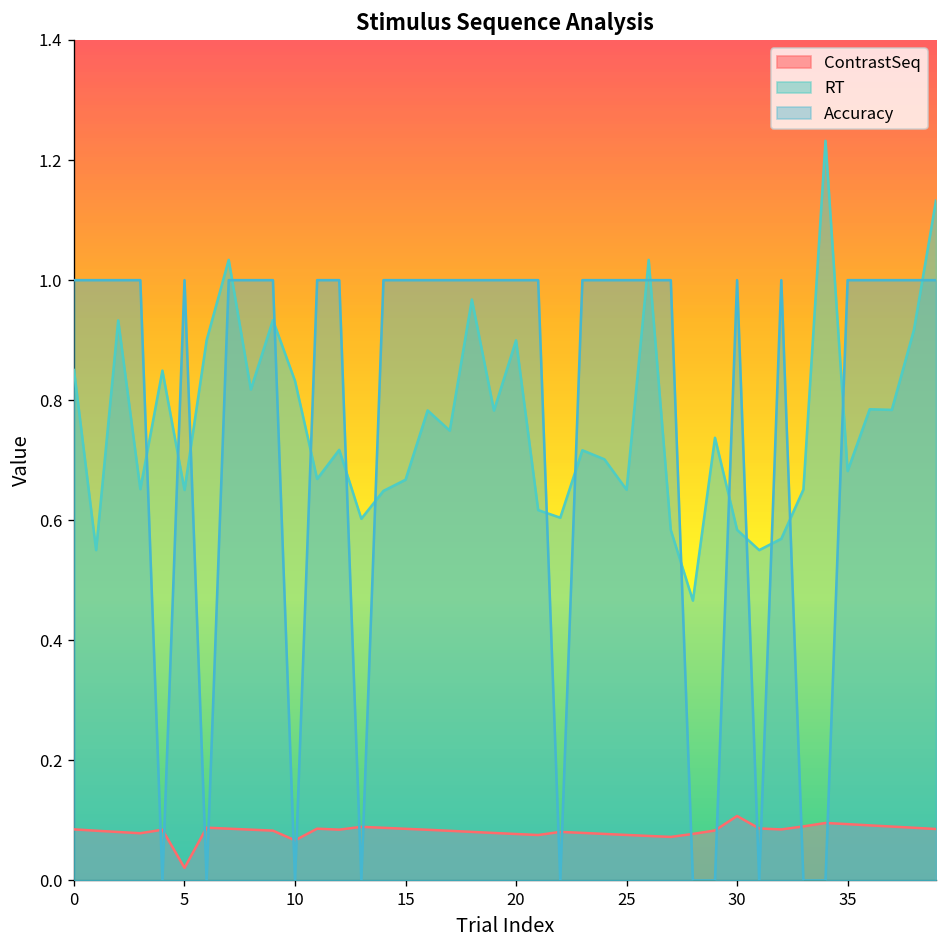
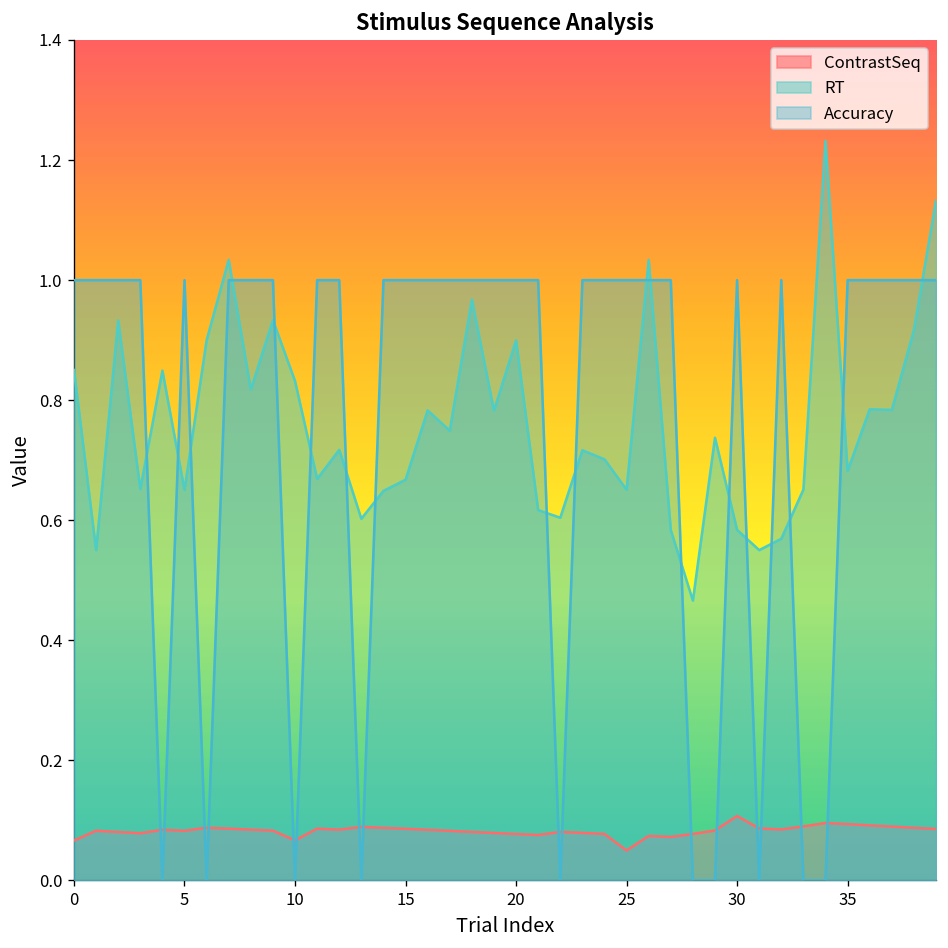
  {
    "ContrastSeq": {
-     "0": 0.09,
-     "5": 0.02,
+     "0": 0.07,
+     "5": 0.08,
      "10": 0.07,
      "15": 0.09,
      "20": 0.08,
-     "25": 0.08,
+     "25": 0.05,
      "30": 0.11,
      "35": 0.09
    }
  }
